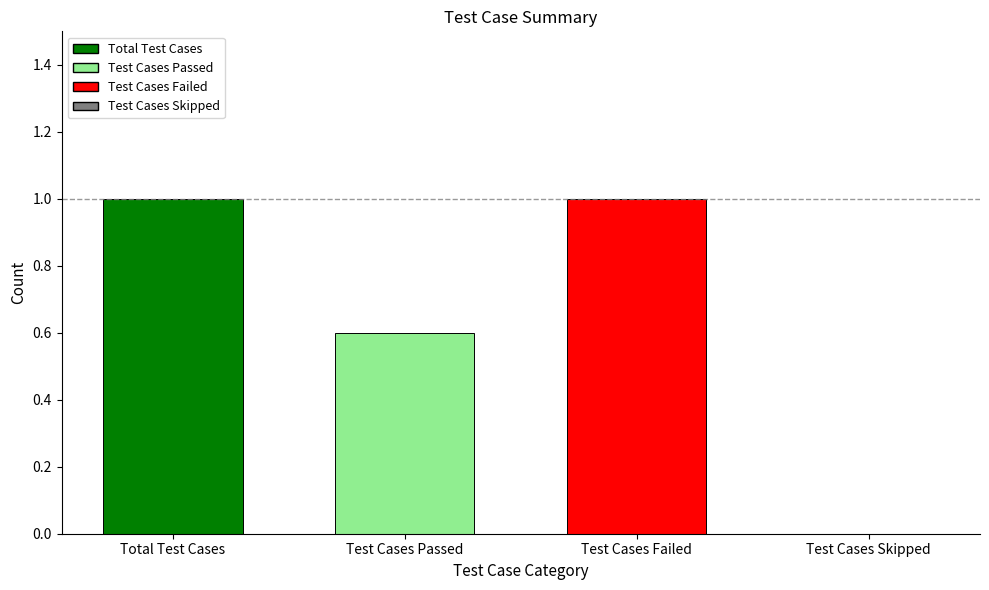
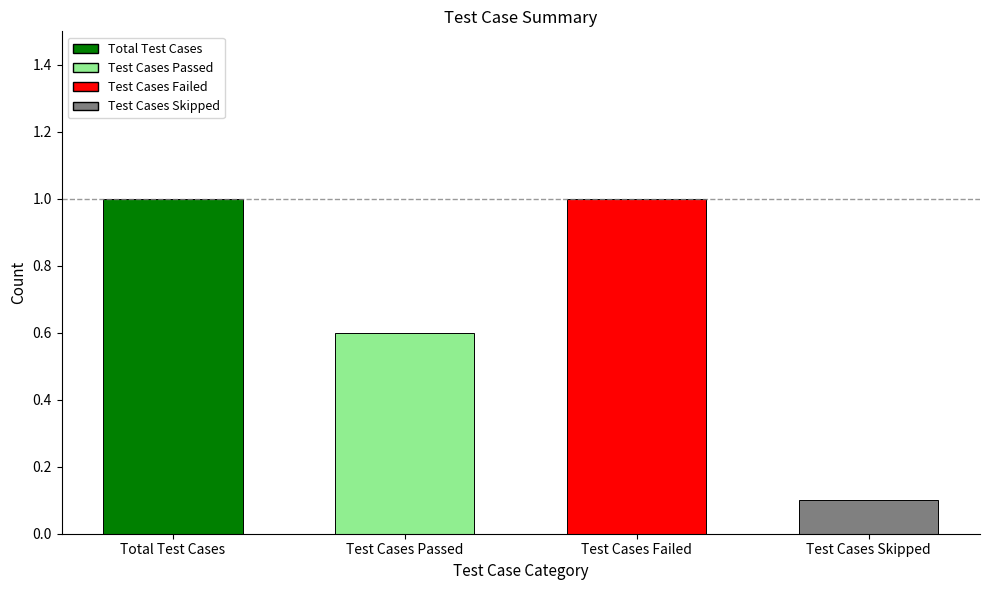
  {
    "Total Test Cases": 1.0,
    "Test Cases Passed": 0.6,
    "Test Cases Failed": 1.0,
-   "Test Cases Skipped": 0.0
+   "Test Cases Skipped": 0.1
  }
